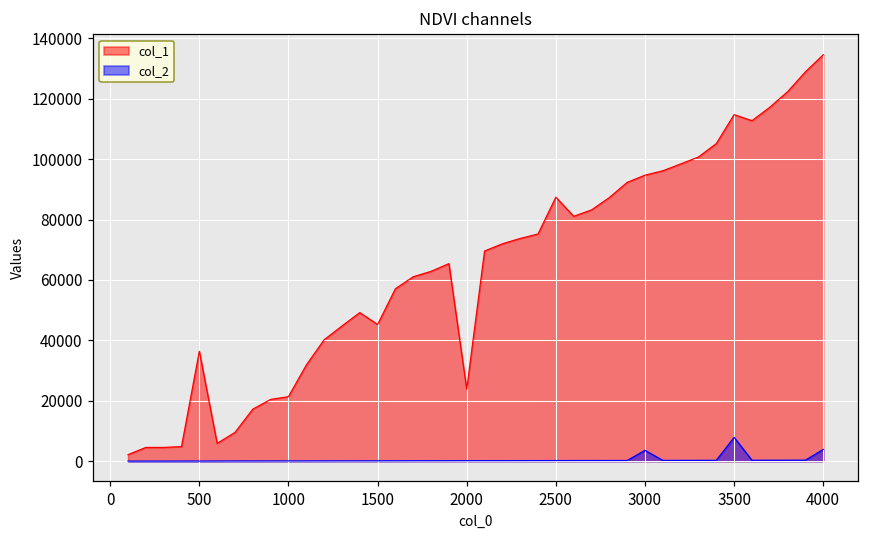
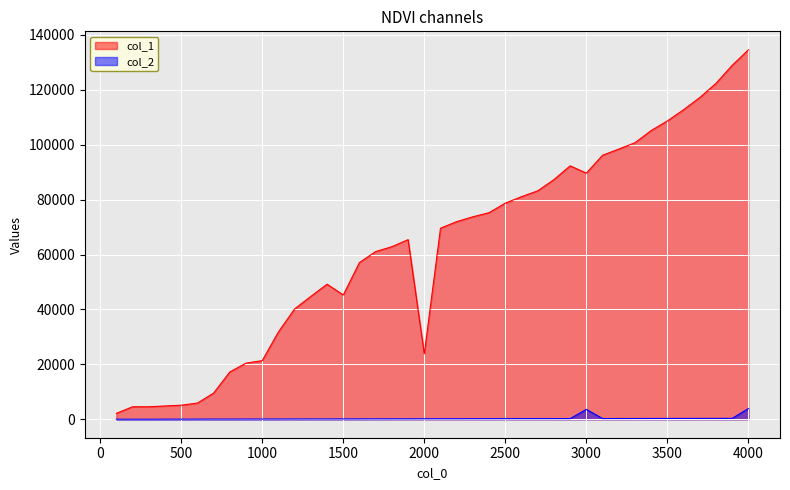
  {
    "col_1": {
-     "500": 36000,
+     "500": 5000,
      "1000": 21000,
      "1500": 45000,
      "2000": 24000,
-     "2500": 87000,
-     "3000": 95000,
-     "3500": 115000,
+     "2500": 79000,
+     "3000": 90000,
+     "3500": 109000,
      "4000": 135000
    },
    "col_2": {
      "500": 0,
      "1000": 0,
      "1500": 0,
      "2000": 0,
      "2500": 0,
      "3000": 4000,
-     "3500": 8000,
+     "3500": 0,
      "4000": 4000
    }
  }
